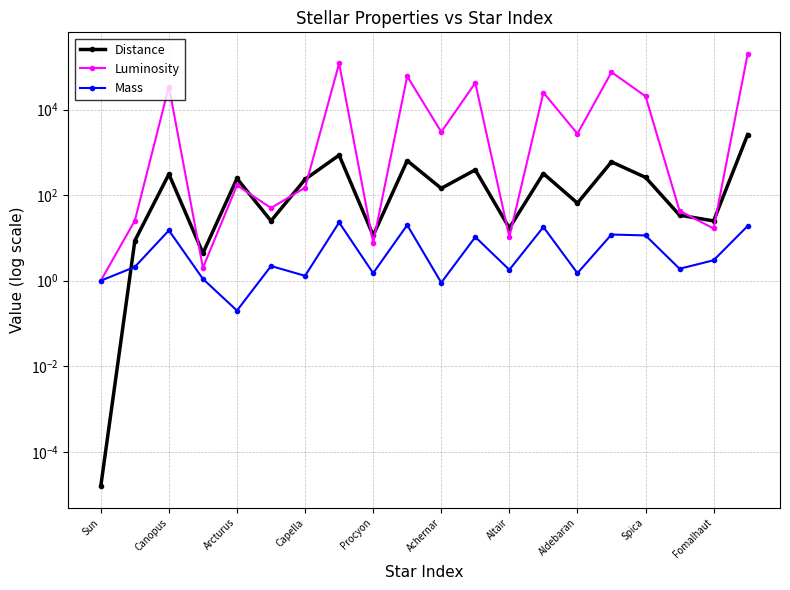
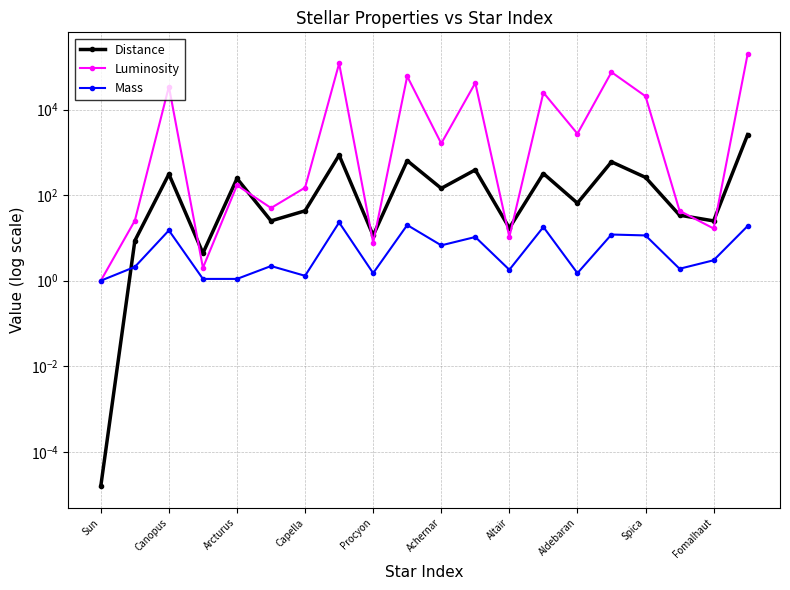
  {
    "Distance": {
      "Sun": 0.000016,
      "Canopus": 300,
      "Arcturus": 200,
-     "Capella": 200,
+     "Capella": 40,
      "Procyon": 11,
      "Achernar": 140,
      "Altair": 17,
      "Aldebaran": 70,
      "Spica": 300,
      "Fomalhaut": 30
    },
    "Luminosity": {
      "Arcturus": 170,
      "Capella": 150,
      "Procyon": 8,
-     "Achernar": 3000,
+     "Achernar": 1600,
      "Altair": 11,
      "Aldebaran": 3000,
      "Spica": 20000,
      "Fomalhaut": 17
    },
    "Mass": {
      "Canopus": 15,
-     "Arcturus": 0.2,
+     "Arcturus": 1.1,
      "Capella": 1.3,
      "Procyon": 1.5,
-     "Achernar": 0.9,
+     "Achernar": 7,
      "Altair": 1.8,
      "Aldebaran": 1.5,
      "Spica": 11,
      "Fomalhaut": 3
    }
  }
